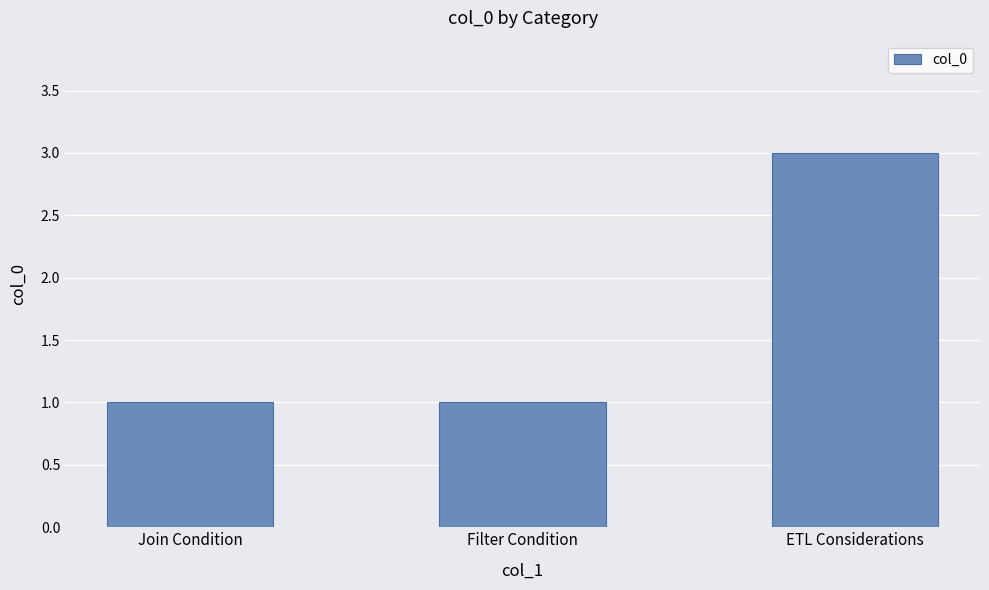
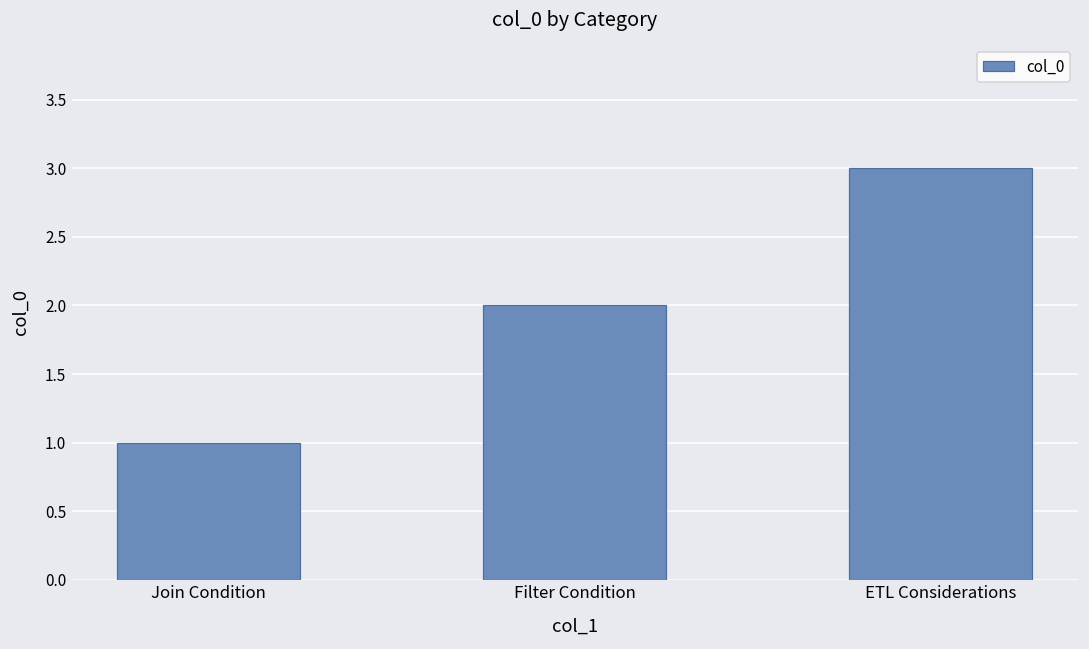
  {
    "Join Condition": 1,
-   "Filter Condition": 1,
+   "Filter Condition": 2,
    "ETL Considerations": 3
  }
